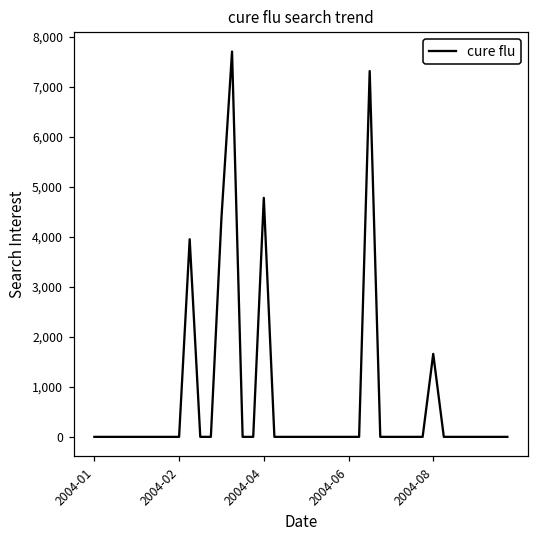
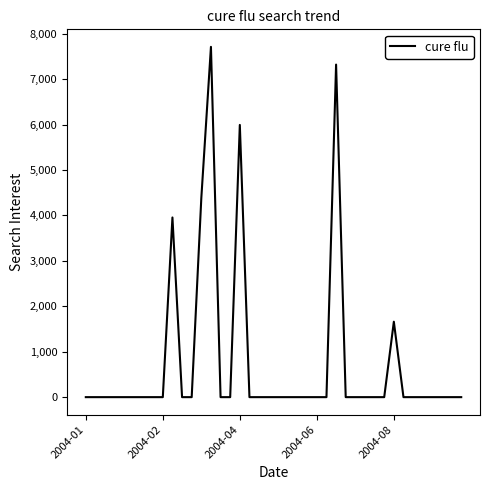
  {
    "2004-01": "0",
    "2004-02": "0",
-   "2004-04": "4,800",
+   "2004-04": "6,000",
    "2004-06": "0",
    "2004-08": "1,700"
  }
